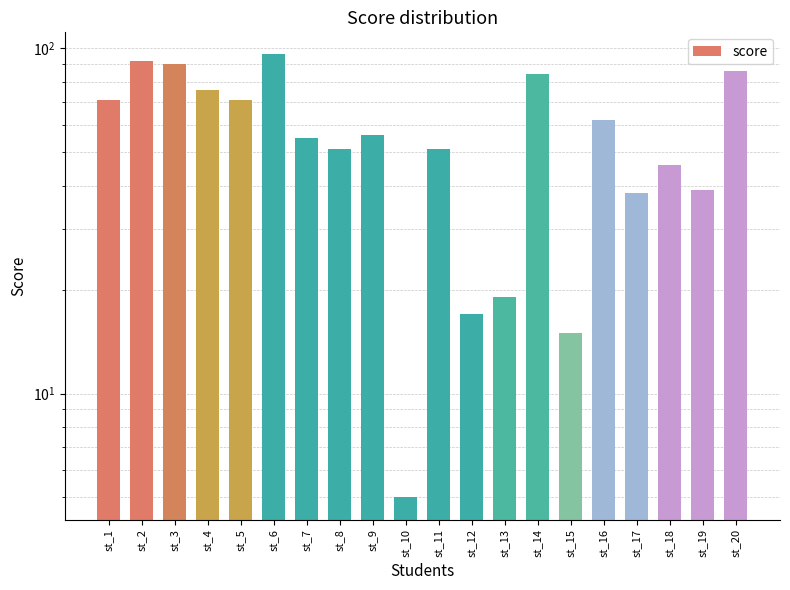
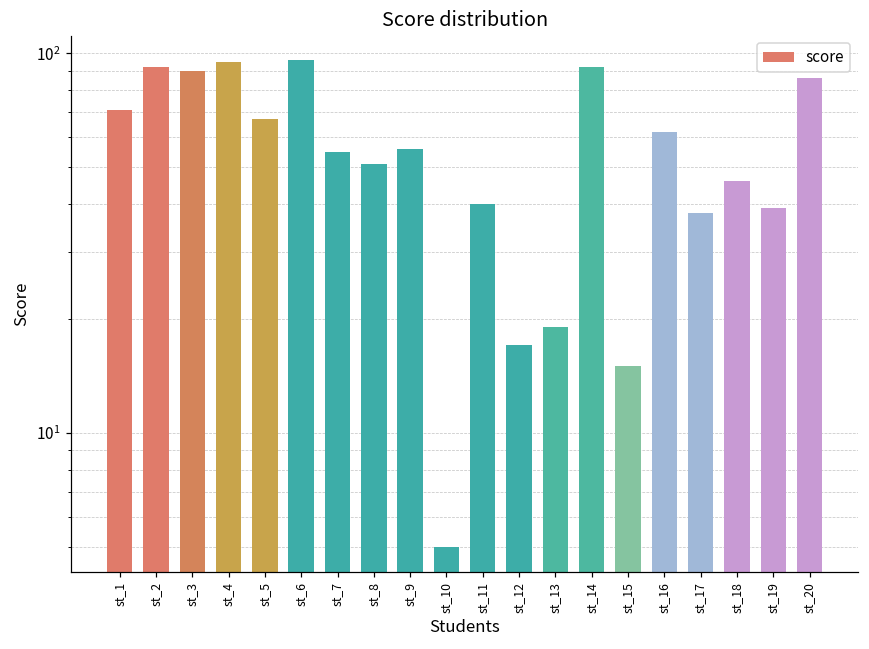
  {
    "st_1": 71,
    "st_2": 92,
    "st_3": 90,
-   "st_4": 76,
-   "st_5": 71,
+   "st_4": 95,
+   "st_5": 67,
    "st_6": 96,
    "st_7": 55,
    "st_8": 51,
    "st_9": 56,
    "st_10": 5,
-   "st_11": 51,
+   "st_11": 40,
    "st_12": 17,
    "st_13": 19,
-   "st_14": 84,
+   "st_14": 92,
    "st_15": 15,
    "st_16": 62,
    "st_17": 38,
    "st_18": 46,
    "st_19": 39,
    "st_20": 86
  }
